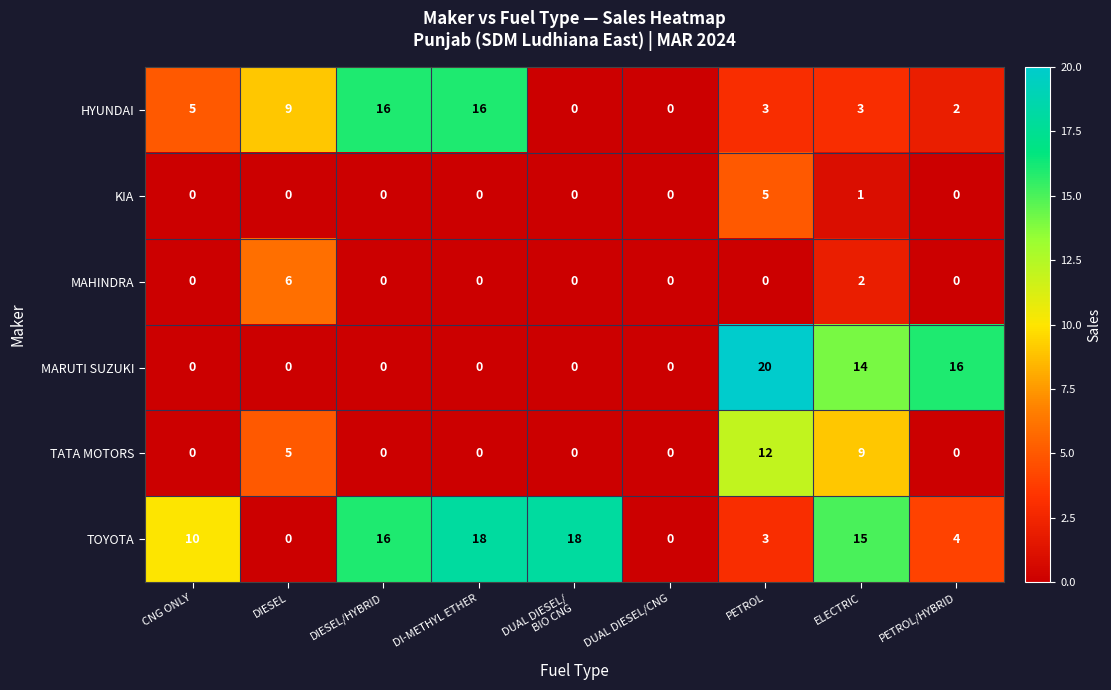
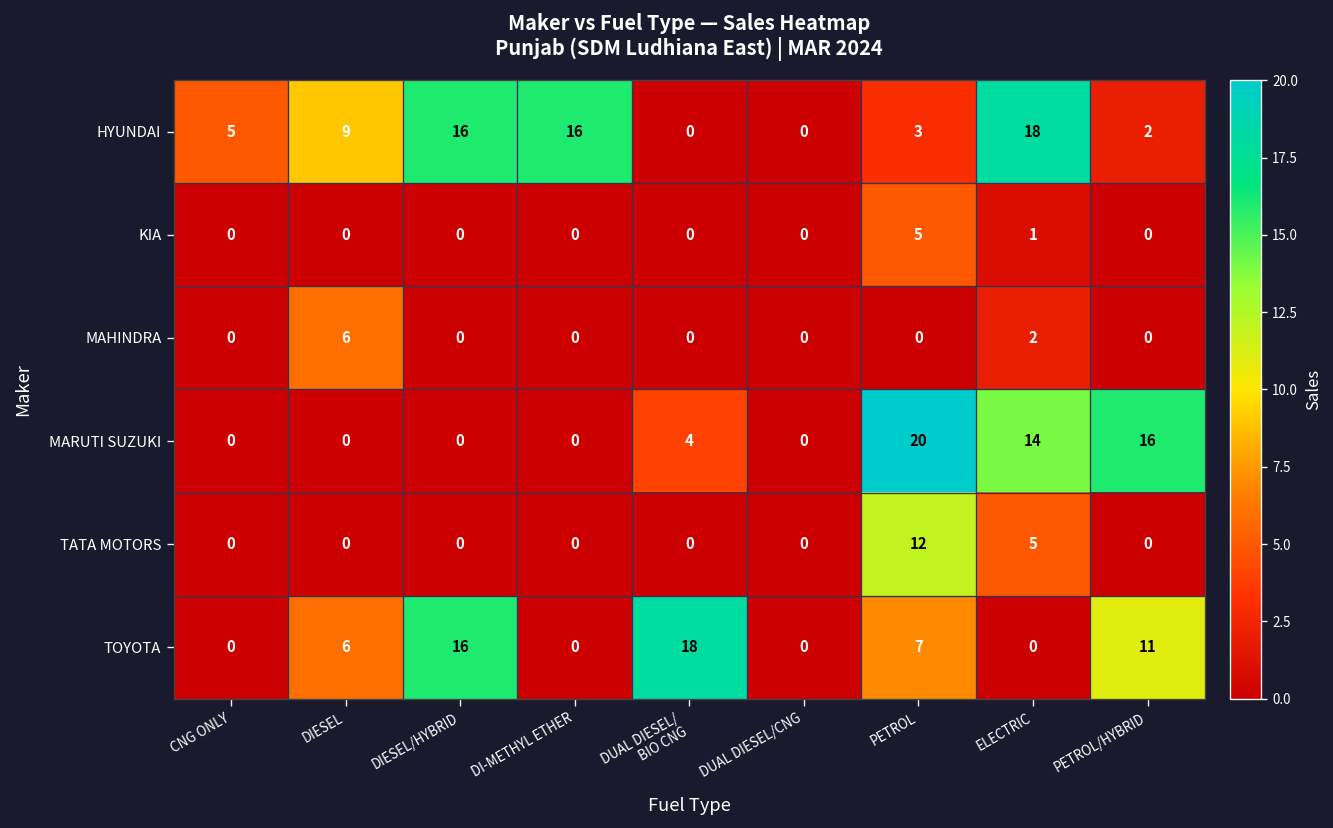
  {
    "HYUNDAI": {
      "CNG ONLY": 5,
      "DIESEL": 9,
      "DIESEL/HYBRID": 16,
      "DI-METHYL ETHER": 16,
      "DUAL DIESEL/ BIO CNG": 0,
      "DUAL DIESEL/CNG": 0,
      "PETROL": 3,
-     "ELECTRIC": 3,
+     "ELECTRIC": 18,
      "PETROL/HYBRID": 2
    },
    "KIA": {
      "CNG ONLY": 0,
      "DIESEL": 0,
      "DIESEL/HYBRID": 0,
      "DI-METHYL ETHER": 0,
      "DUAL DIESEL/ BIO CNG": 0,
      "DUAL DIESEL/CNG": 0,
      "PETROL": 5,
      "ELECTRIC": 1,
      "PETROL/HYBRID": 0
    },
    "MAHINDRA": {
      "CNG ONLY": 0,
      "DIESEL": 6,
      "DIESEL/HYBRID": 0,
      "DI-METHYL ETHER": 0,
      "DUAL DIESEL/ BIO CNG": 0,
      "DUAL DIESEL/CNG": 0,
      "PETROL": 0,
      "ELECTRIC": 2,
      "PETROL/HYBRID": 0
    },
    "MARUTI SUZUKI": {
      "CNG ONLY": 0,
      "DIESEL": 0,
      "DIESEL/HYBRID": 0,
      "DI-METHYL ETHER": 0,
-     "DUAL DIESEL/ BIO CNG": 0,
+     "DUAL DIESEL/ BIO CNG": 4,
      "DUAL DIESEL/CNG": 0,
      "PETROL": 20,
      "ELECTRIC": 14,
      "PETROL/HYBRID": 16
    },
    "TATA MOTORS": {
      "CNG ONLY": 0,
-     "DIESEL": 5,
+     "DIESEL": 0,
      "DIESEL/HYBRID": 0,
      "DI-METHYL ETHER": 0,
      "DUAL DIESEL/ BIO CNG": 0,
      "DUAL DIESEL/CNG": 0,
      "PETROL": 12,
-     "ELECTRIC": 9,
+     "ELECTRIC": 5,
      "PETROL/HYBRID": 0
    },
    "TOYOTA": {
-     "CNG ONLY": 10,
-     "DIESEL": 0,
+     "CNG ONLY": 0,
+     "DIESEL": 6,
      "DIESEL/HYBRID": 16,
-     "DI-METHYL ETHER": 18,
+     "DI-METHYL ETHER": 0,
      "DUAL DIESEL/ BIO CNG": 18,
      "DUAL DIESEL/CNG": 0,
-     "PETROL": 3,
-     "ELECTRIC": 15,
-     "PETROL/HYBRID": 4
+     "PETROL": 7,
+     "ELECTRIC": 0,
+     "PETROL/HYBRID": 11
    }
  }
